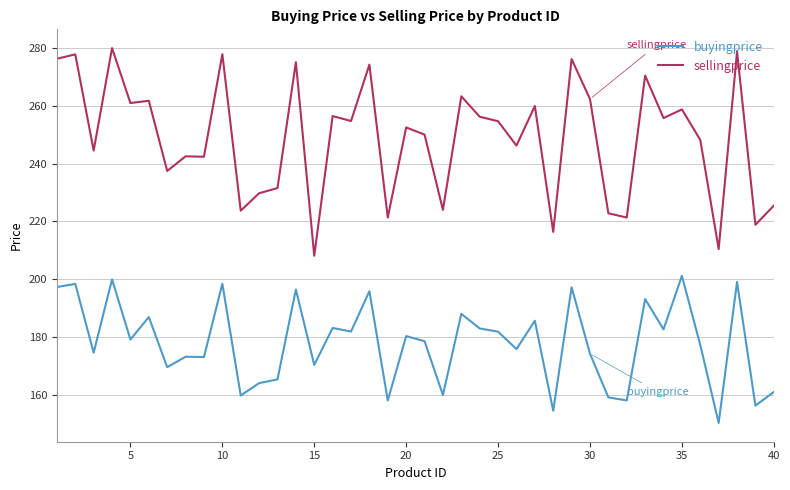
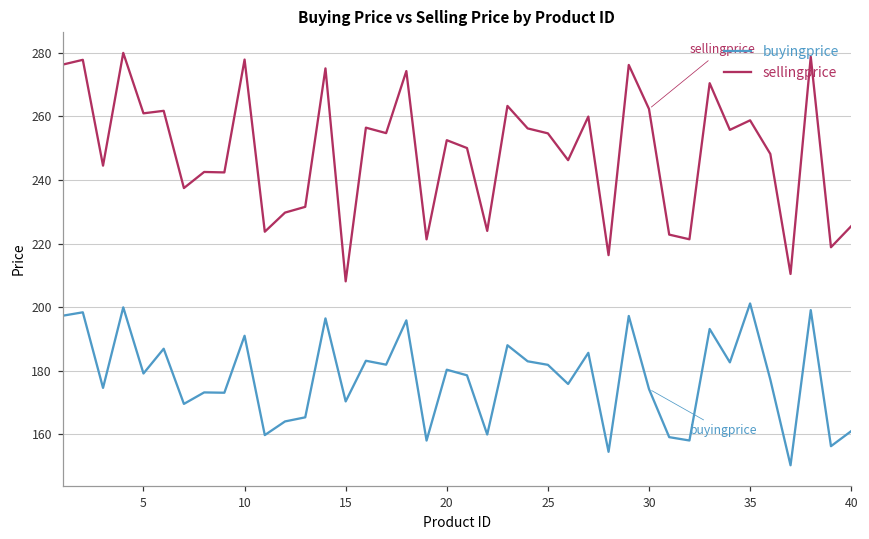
  {
    "buyingprice": {
      "5": 179,
-     "10": 198,
+     "10": 191,
      "15": 170,
      "20": 180,
      "25": 182,
      "30": 174,
      "35": 201,
      "40": 161
    },
    "sellingprice": {
      "5": 261,
      "10": 278,
      "15": 208,
      "20": 253,
      "25": 255,
      "30": 262,
      "35": 259,
      "40": 225
    }
  }
